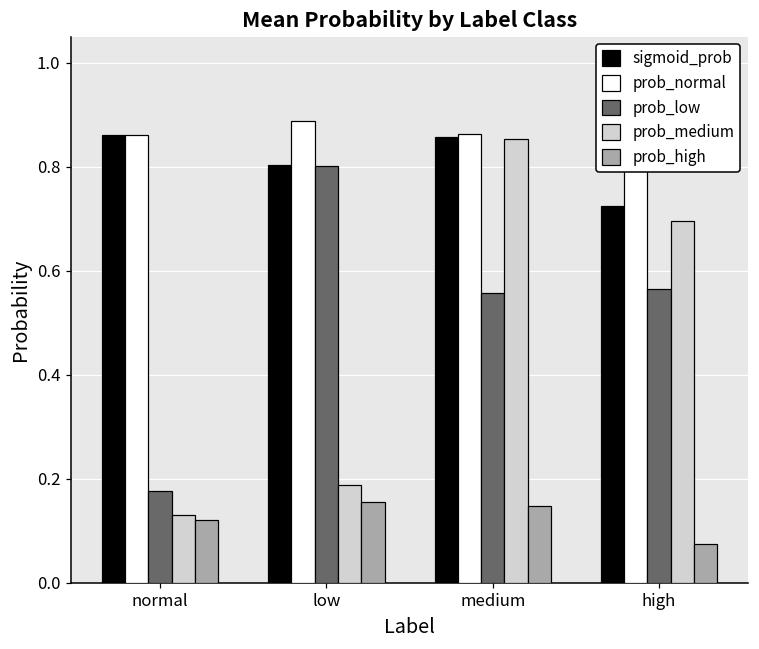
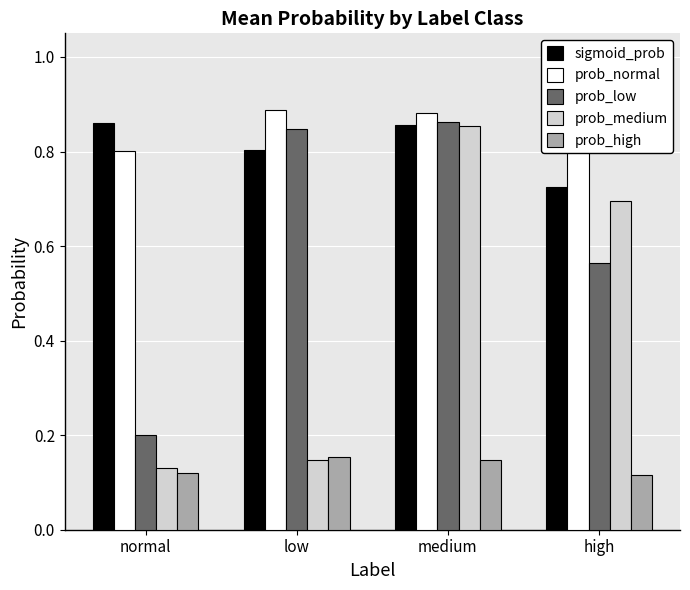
  {
    "sigmoid_prob": {
      "normal": 0.86,
      "low": 0.80,
      "medium": 0.86,
      "high": 0.72
    },
    "prob_normal": {
-     "normal": 0.86,
+     "normal": 0.80,
      "low": 0.89,
-     "medium": 0.86
+     "medium": 0.88
    },
    "prob_low": {
-     "normal": 0.18,
-     "low": 0.80,
-     "medium": 0.56,
+     "normal": 0.20,
+     "low": 0.85,
+     "medium": 0.86,
      "high": 0.56
    },
    "prob_medium": {
      "normal": 0.13,
-     "low": 0.19,
+     "low": 0.15,
      "medium": 0.85,
      "high": 0.70
    },
    "prob_high": {
      "normal": 0.12,
      "low": 0.15,
      "medium": 0.15,
-     "high": 0.07
+     "high": 0.11
    }
  }
